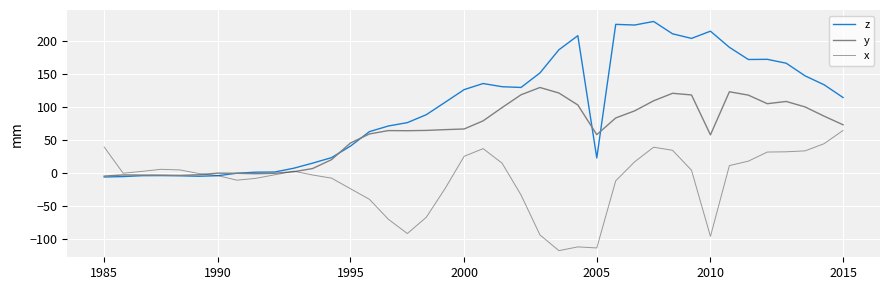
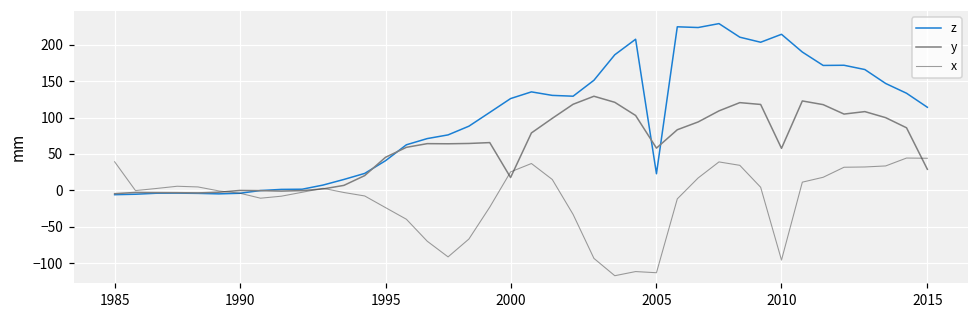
  {
    "z": {
      "1995": 40,
      "2000": 130,
      "2005": 20,
      "2010": 210,
      "2015": 110
    },
    "y": {
      "1995": 50,
-     "2000": 70,
+     "2000": 20,
      "2005": 60,
      "2010": 60,
-     "2015": 70
+     "2015": 30
    },
    "x": {
      "1985": 40,
      "1995": -20,
      "2000": 30,
      "2005": -110,
      "2010": -100,
-     "2015": 60
+     "2015": 40
    }
  }
